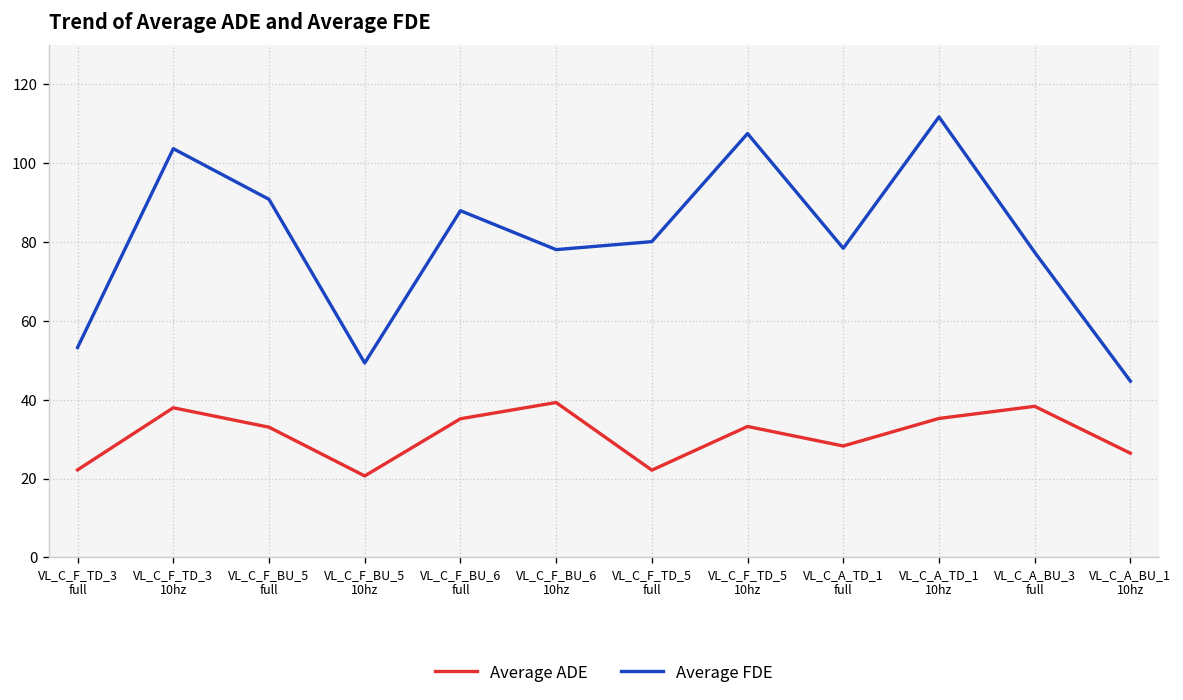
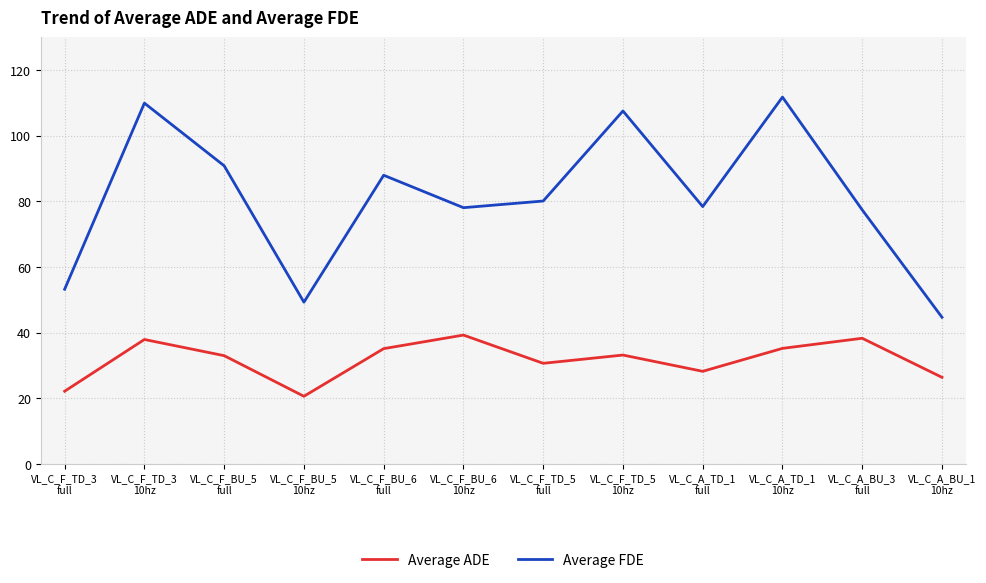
  {
    "Average ADE": {
      "VL_C_F_TD_3 full": 22,
      "VL_C_F_TD_3 10hz": 38,
      "VL_C_F_BU_5 full": 33,
      "VL_C_F_BU_5 10hz": 21,
      "VL_C_F_BU_6 full": 35,
      "VL_C_F_BU_6 10hz": 39,
-     "VL_C_F_TD_5 full": 22,
+     "VL_C_F_TD_5 full": 31,
      "VL_C_F_TD_5 10hz": 33,
      "VL_C_A_TD_1 full": 28,
      "VL_C_A_TD_1 10hz": 35,
      "VL_C_A_BU_3 full": 38,
      "VL_C_A_BU_1 10hz": 26
    },
    "Average FDE": {
      "VL_C_F_TD_3 full": 53,
-     "VL_C_F_TD_3 10hz": 104,
+     "VL_C_F_TD_3 10hz": 110,
      "VL_C_F_BU_5 full": 91,
      "VL_C_F_BU_5 10hz": 49,
      "VL_C_F_BU_6 full": 88,
      "VL_C_F_BU_6 10hz": 78,
      "VL_C_F_TD_5 full": 80,
      "VL_C_F_TD_5 10hz": 108,
      "VL_C_A_TD_1 full": 78,
      "VL_C_A_TD_1 10hz": 112,
      "VL_C_A_BU_3 full": 77,
      "VL_C_A_BU_1 10hz": 45
    }
  }
